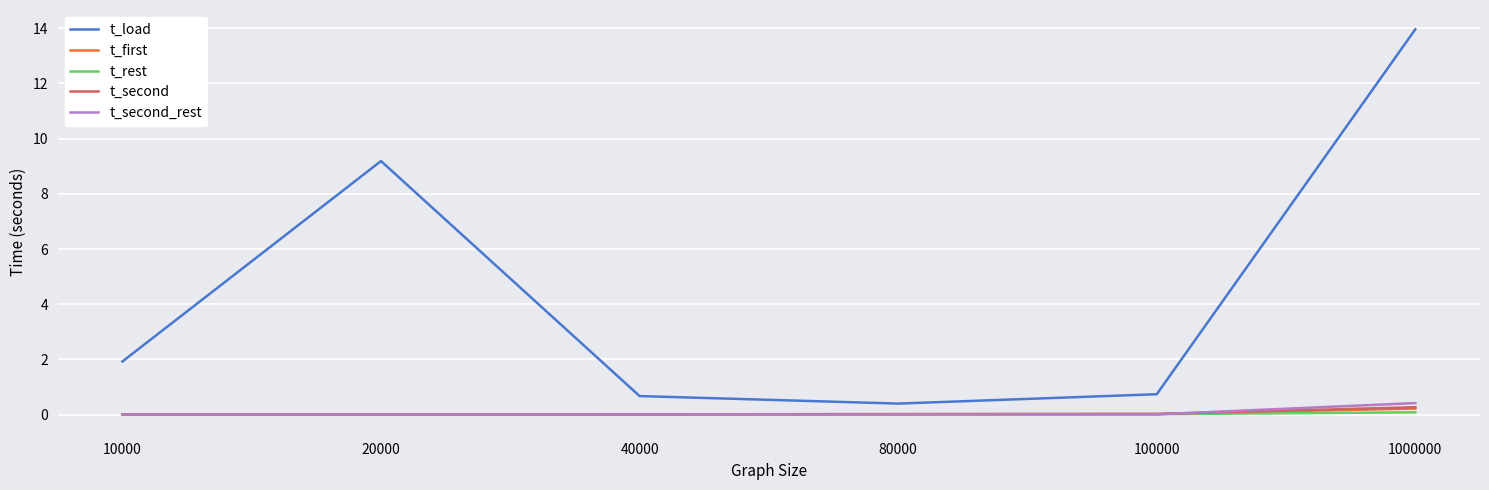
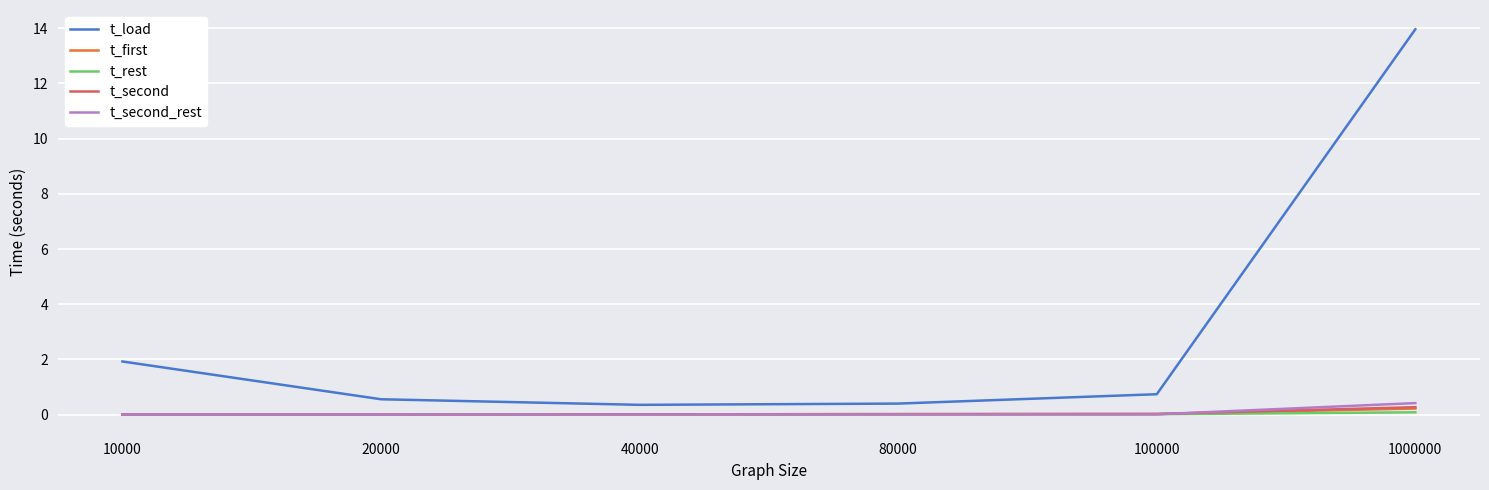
  {
    "t_load": {
      "10000": 1.9,
-     "20000": 9.2,
-     "40000": 0.7,
+     "20000": 0.6,
+     "40000": 0.4,
      "80000": 0.4,
      "100000": 0.7,
      "1000000": 14.0
    },
    "t_rest": {
      "1000000": 0.1
    },
    "t_second_rest": {
      "1000000": 0.4
    }
  }
